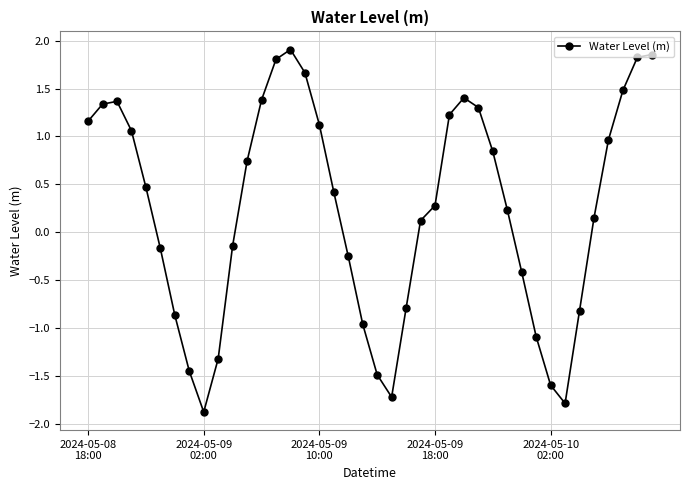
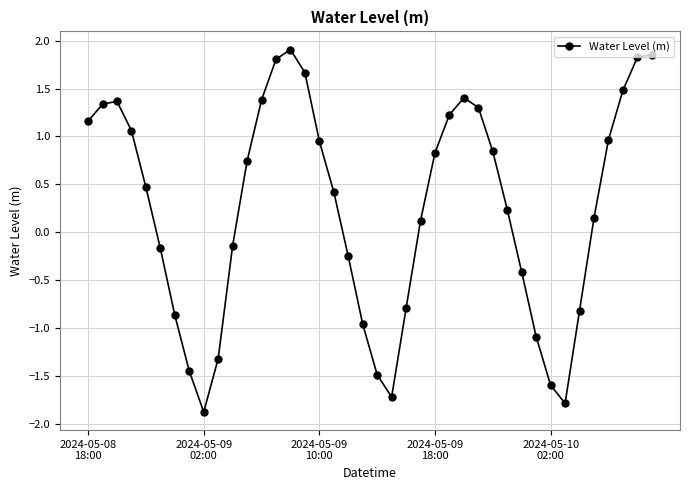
  {
    "2024-05-08 18:00": 1.2,
    "2024-05-09 02:00": -1.9,
-   "2024-05-09 10:00": 1.1,
-   "2024-05-09 18:00": 0.3,
+   "2024-05-09 10:00": 1.0,
+   "2024-05-09 18:00": 0.8,
    "2024-05-10 02:00": -1.6
  }
